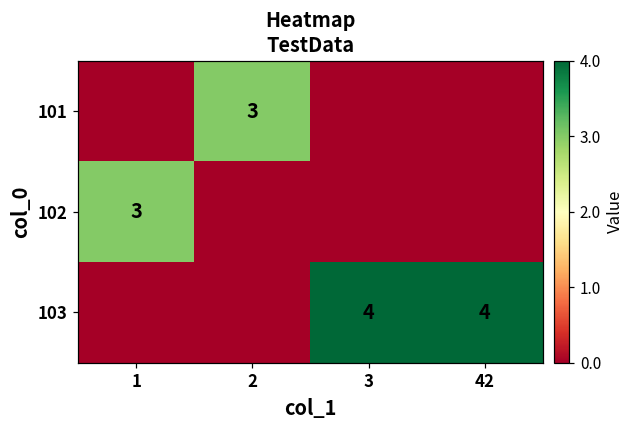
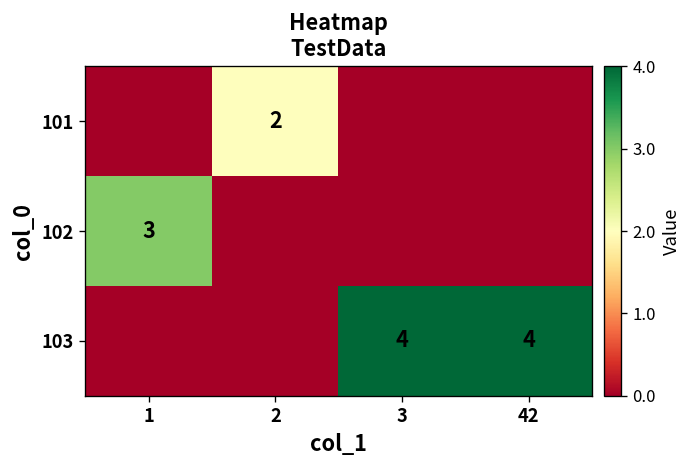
  {
    "101": {
-     "2": 3
+     "2": 2
    },
    "102": {
      "1": 3
    },
    "103": {
      "3": 4,
      "42": 4
    }
  }
